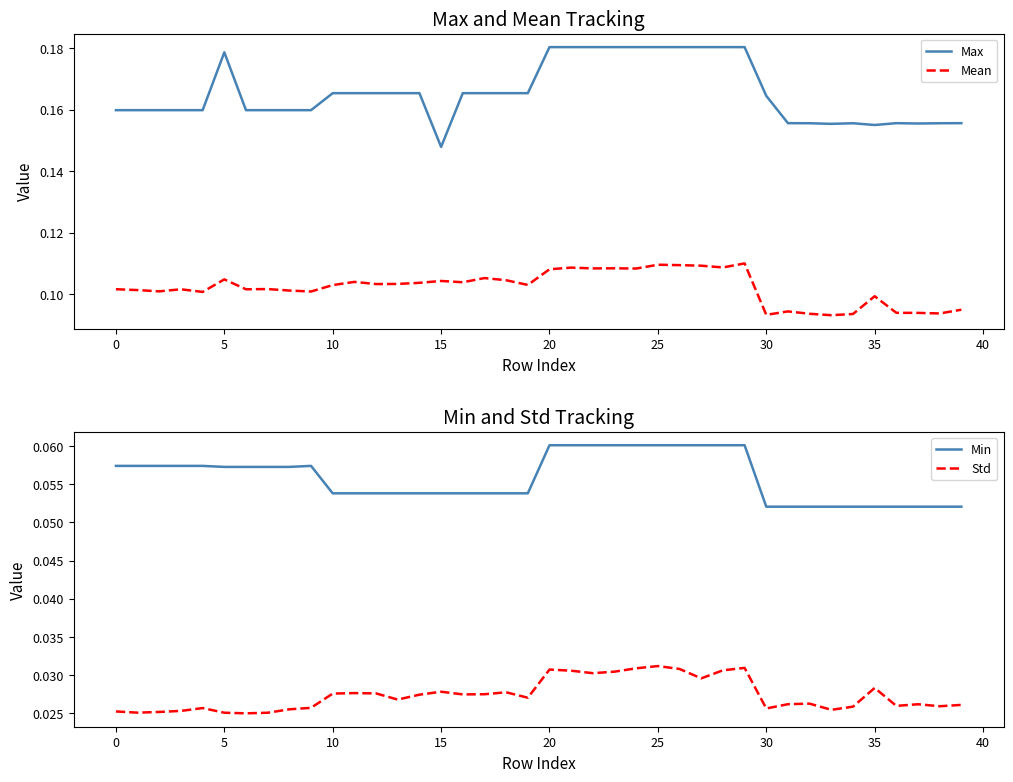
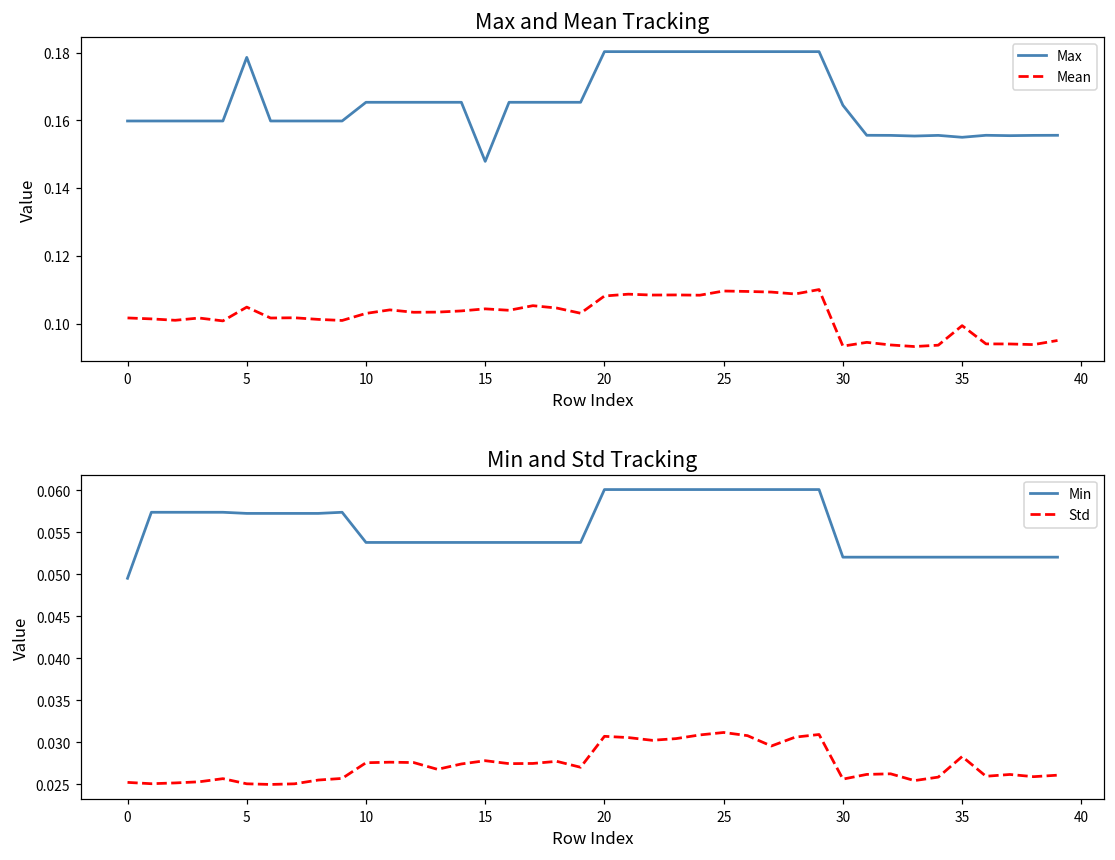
  {
    "Max and Mean Tracking": {
      "Max": {
        "0": 0.160,
        "5": 0.179,
        "10": 0.165,
        "15": 0.148,
        "20": 0.180,
        "25": 0.180,
        "30": 0.164,
        "35": 0.155
      },
      "Mean": {
        "0": 0.102,
        "5": 0.105,
        "10": 0.103,
        "15": 0.104,
        "20": 0.108,
        "25": 0.110,
        "30": 0.093,
        "35": 0.099
      }
    },
    "Min and Std Tracking": {
      "Min": {
-       "0": 0.057,
+       "0": 0.050,
        "5": 0.057,
        "10": 0.054,
        "15": 0.054,
        "20": 0.060,
        "25": 0.060,
        "30": 0.052,
        "35": 0.052
      },
      "Std": {
        "0": 0.025,
        "5": 0.025,
        "10": 0.028,
        "15": 0.028,
        "20": 0.031,
        "25": 0.031,
        "30": 0.026,
        "35": 0.028
      }
    }
  }
